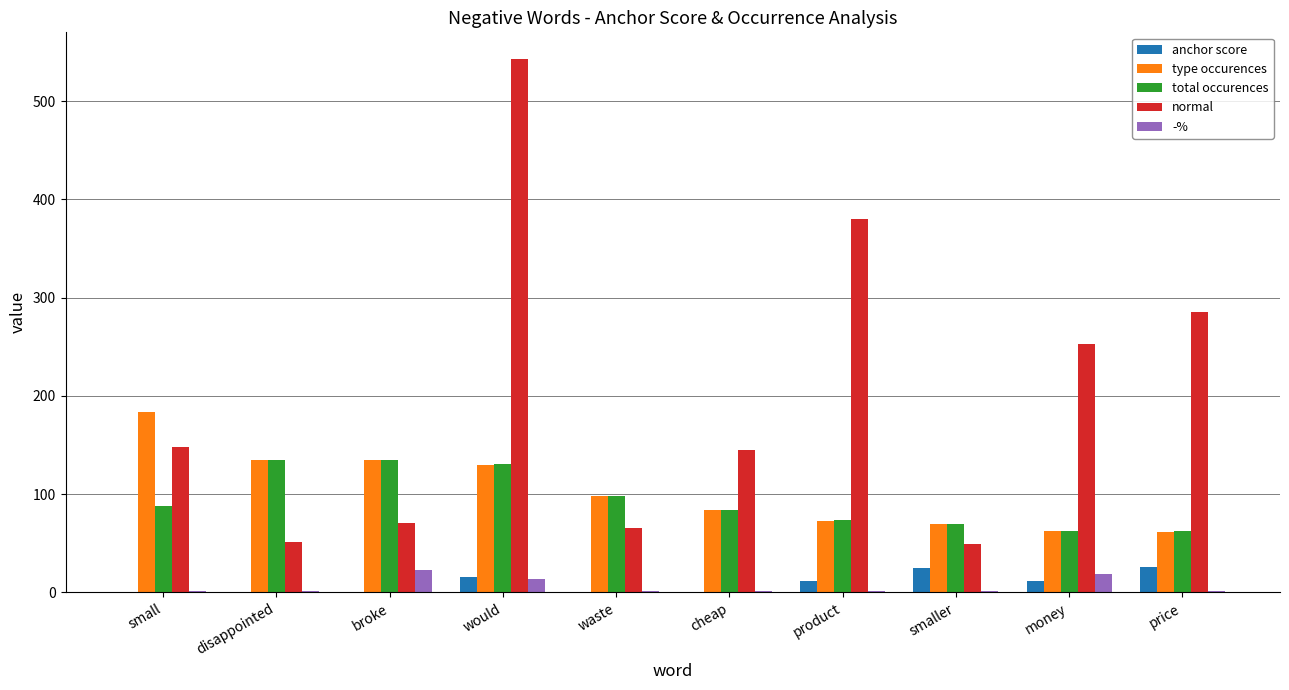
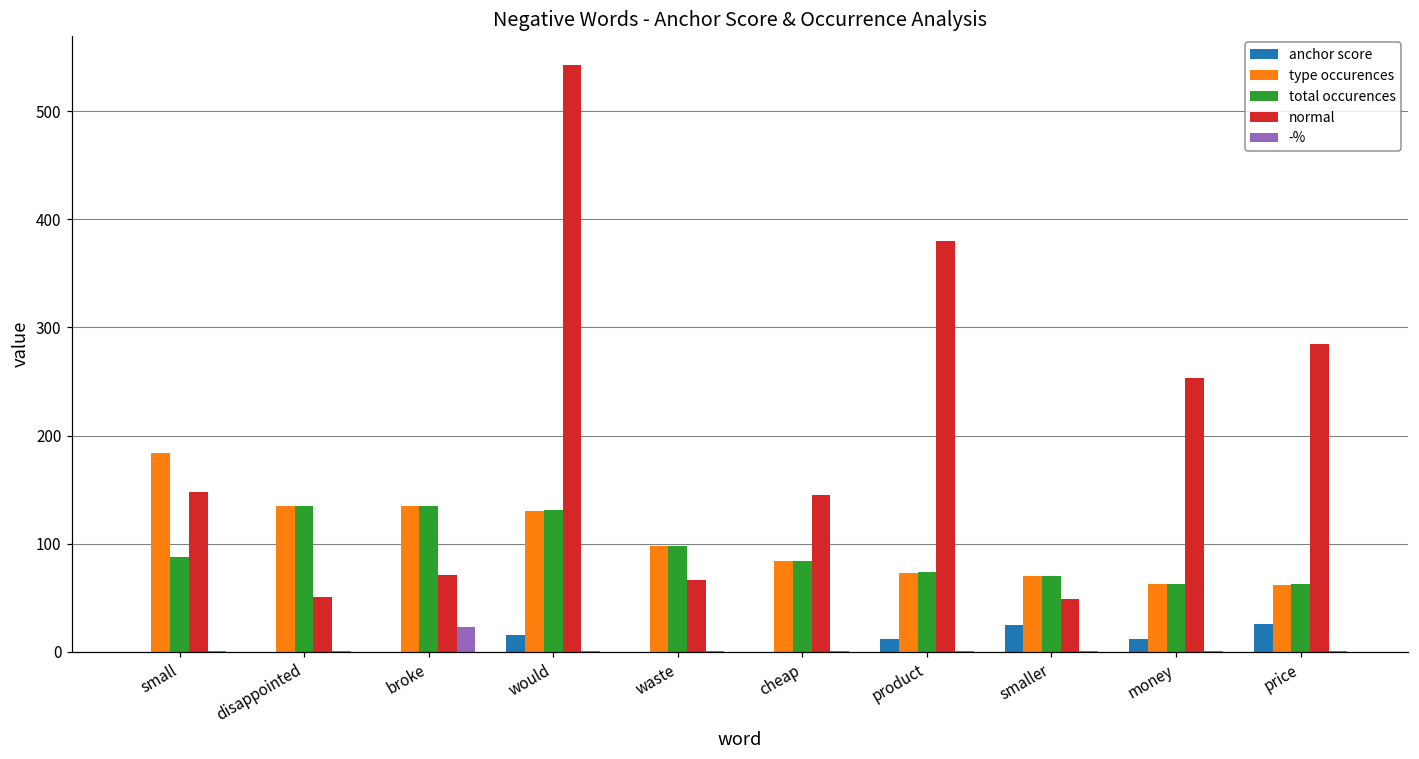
  {
    "anchor score": {
      "would": 20,
      "product": 10,
      "smaller": 30,
      "money": 10,
      "price": 30
    },
    "type occurences": {
      "small": 180,
      "disappointed": 140,
      "broke": 140,
      "would": 130,
      "waste": 100,
      "cheap": 80,
      "product": 70,
      "smaller": 70,
      "money": 60,
      "price": 60
    },
    "total occurences": {
      "small": 90,
      "disappointed": 140,
      "broke": 140,
      "would": 130,
      "waste": 100,
      "cheap": 80,
      "product": 70,
      "smaller": 70,
      "money": 60,
      "price": 60
    },
    "normal": {
      "small": 150,
      "disappointed": 50,
      "broke": 70,
      "would": 540,
      "waste": 70,
      "cheap": 150,
      "product": 380,
      "smaller": 50,
      "money": 250,
      "price": 290
    },
    "-%": {
      "broke": 20,
-     "would": 10,
-     "money": 20
+     "would": 0,
+     "money": 0
    }
  }
